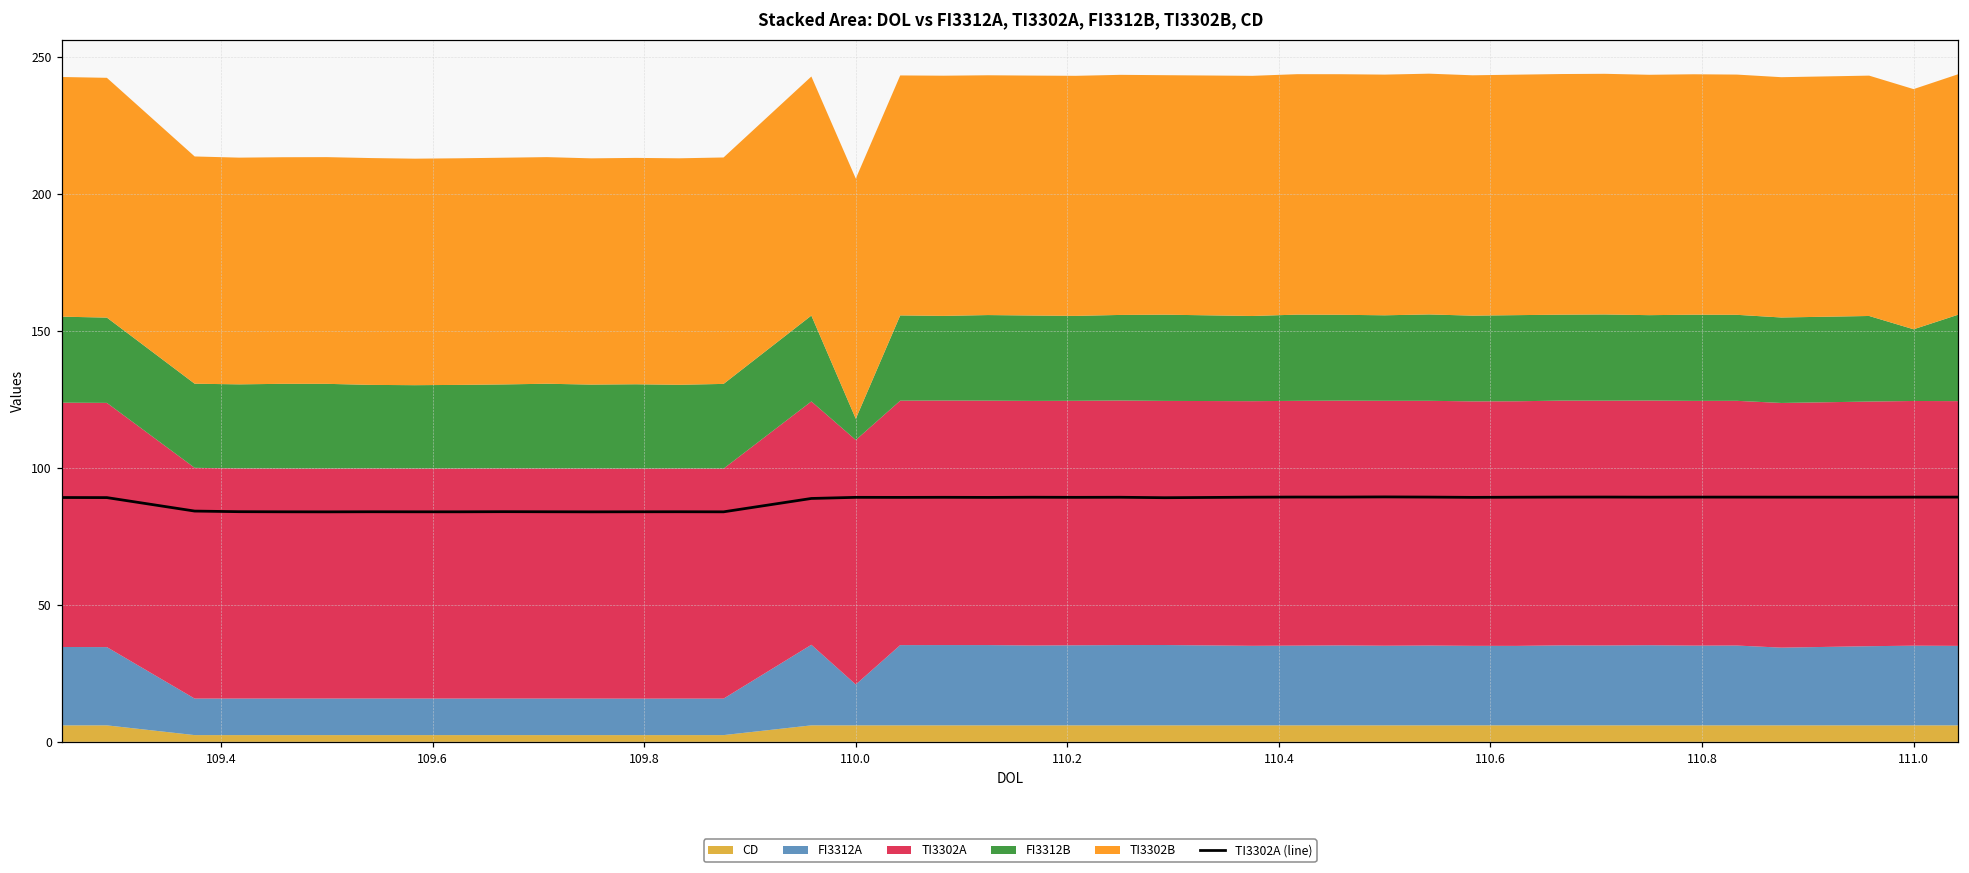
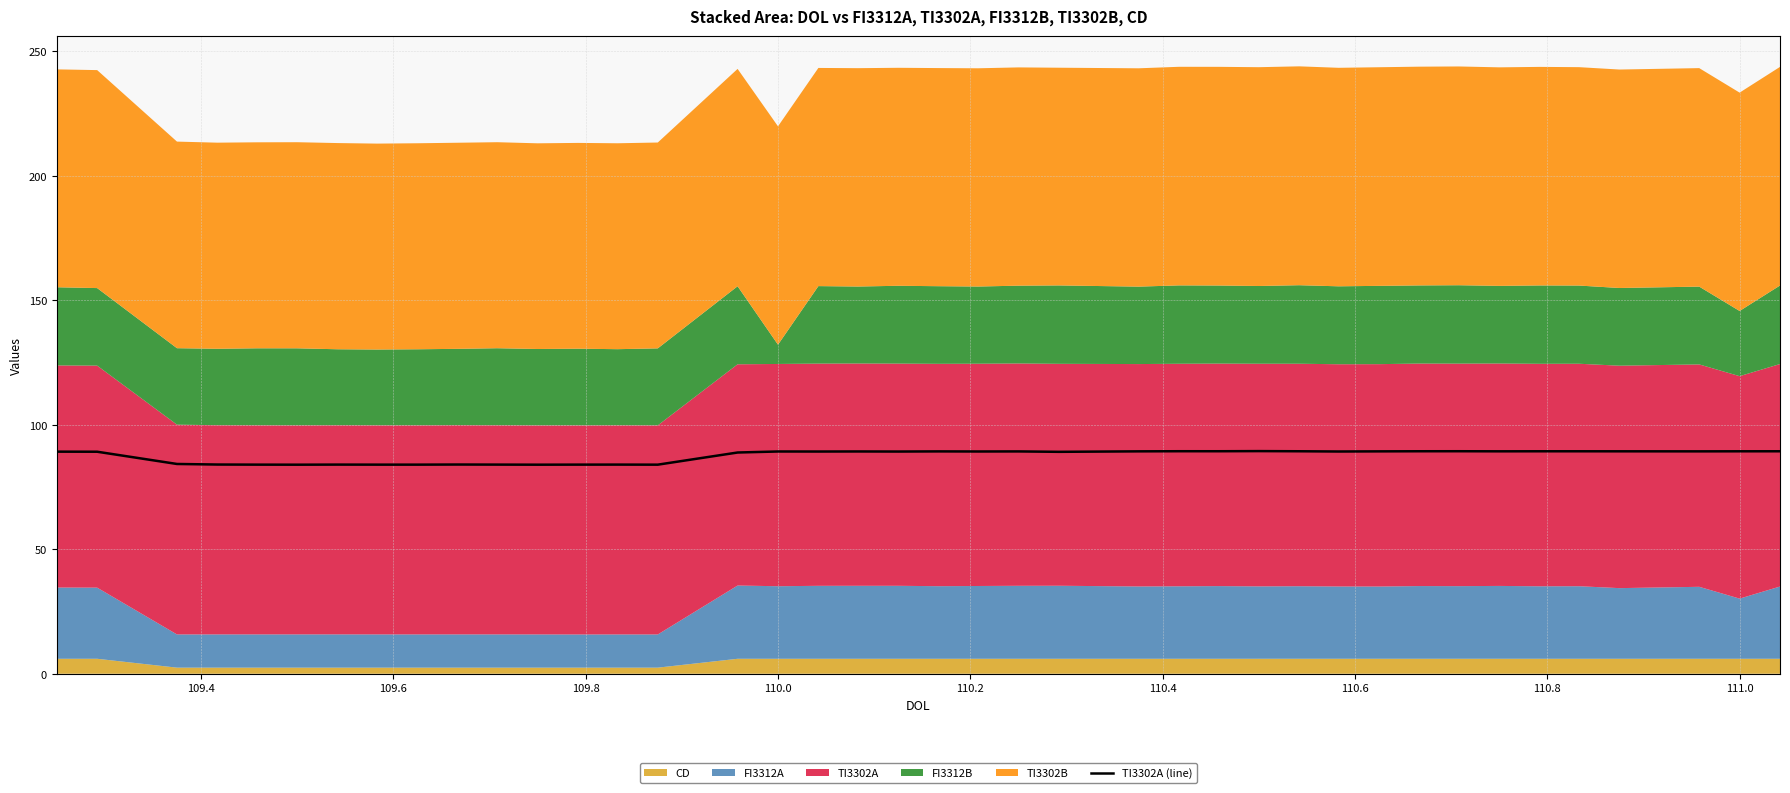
  {
    "TI3302A (line)": {
      "110.0": 89,
      "111.0": 89
    },
    "FI3312A": {
-     "110.0": 15,
-     "111.0": 29
+     "110.0": 29,
+     "111.0": 24
    },
    "TI3302A": {
      "110.0": 89,
      "111.0": 89
    },
    "FI3312B": {
      "110.0": 8,
      "111.0": 26
    }
  }
